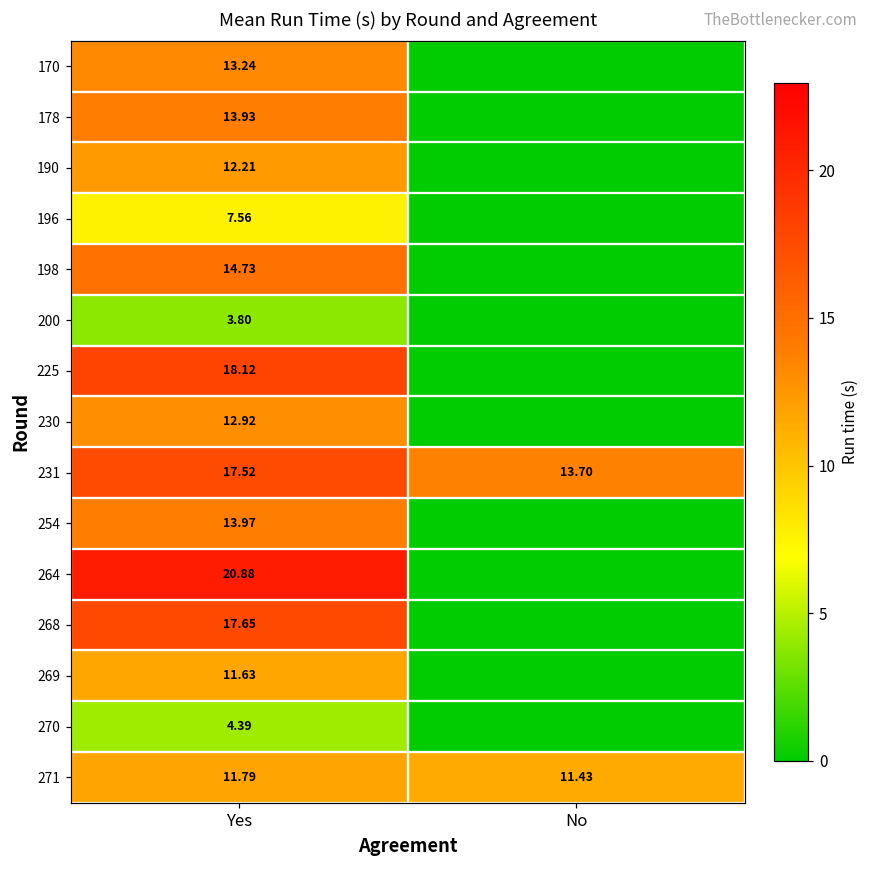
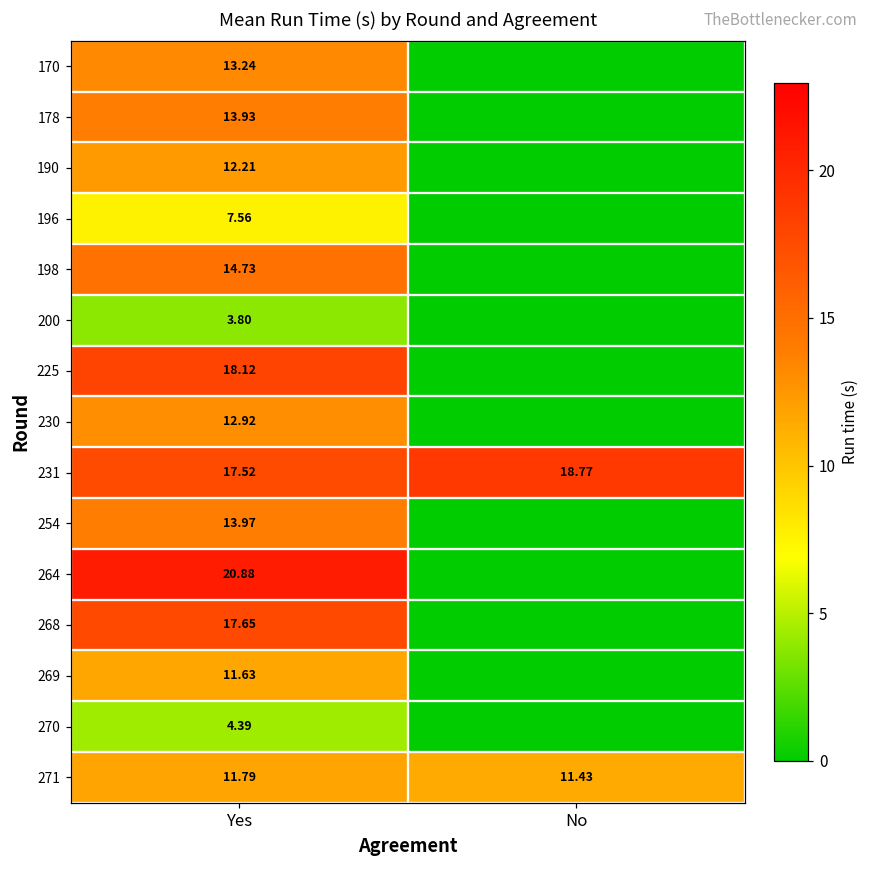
  {
    "170": {
      "Yes": 13.24
    },
    "178": {
      "Yes": 13.93
    },
    "190": {
      "Yes": 12.21
    },
    "196": {
      "Yes": 7.56
    },
    "198": {
      "Yes": 14.73
    },
    "200": {
      "Yes": 3.80
    },
    "225": {
      "Yes": 18.12
    },
    "230": {
      "Yes": 12.92
    },
    "231": {
      "Yes": 17.52,
-     "No": 13.70
+     "No": 18.77
    },
    "254": {
      "Yes": 13.97
    },
    "264": {
      "Yes": 20.88
    },
    "268": {
      "Yes": 17.65
    },
    "269": {
      "Yes": 11.63
    },
    "270": {
      "Yes": 4.39
    },
    "271": {
      "Yes": 11.79,
      "No": 11.43
    }
  }
